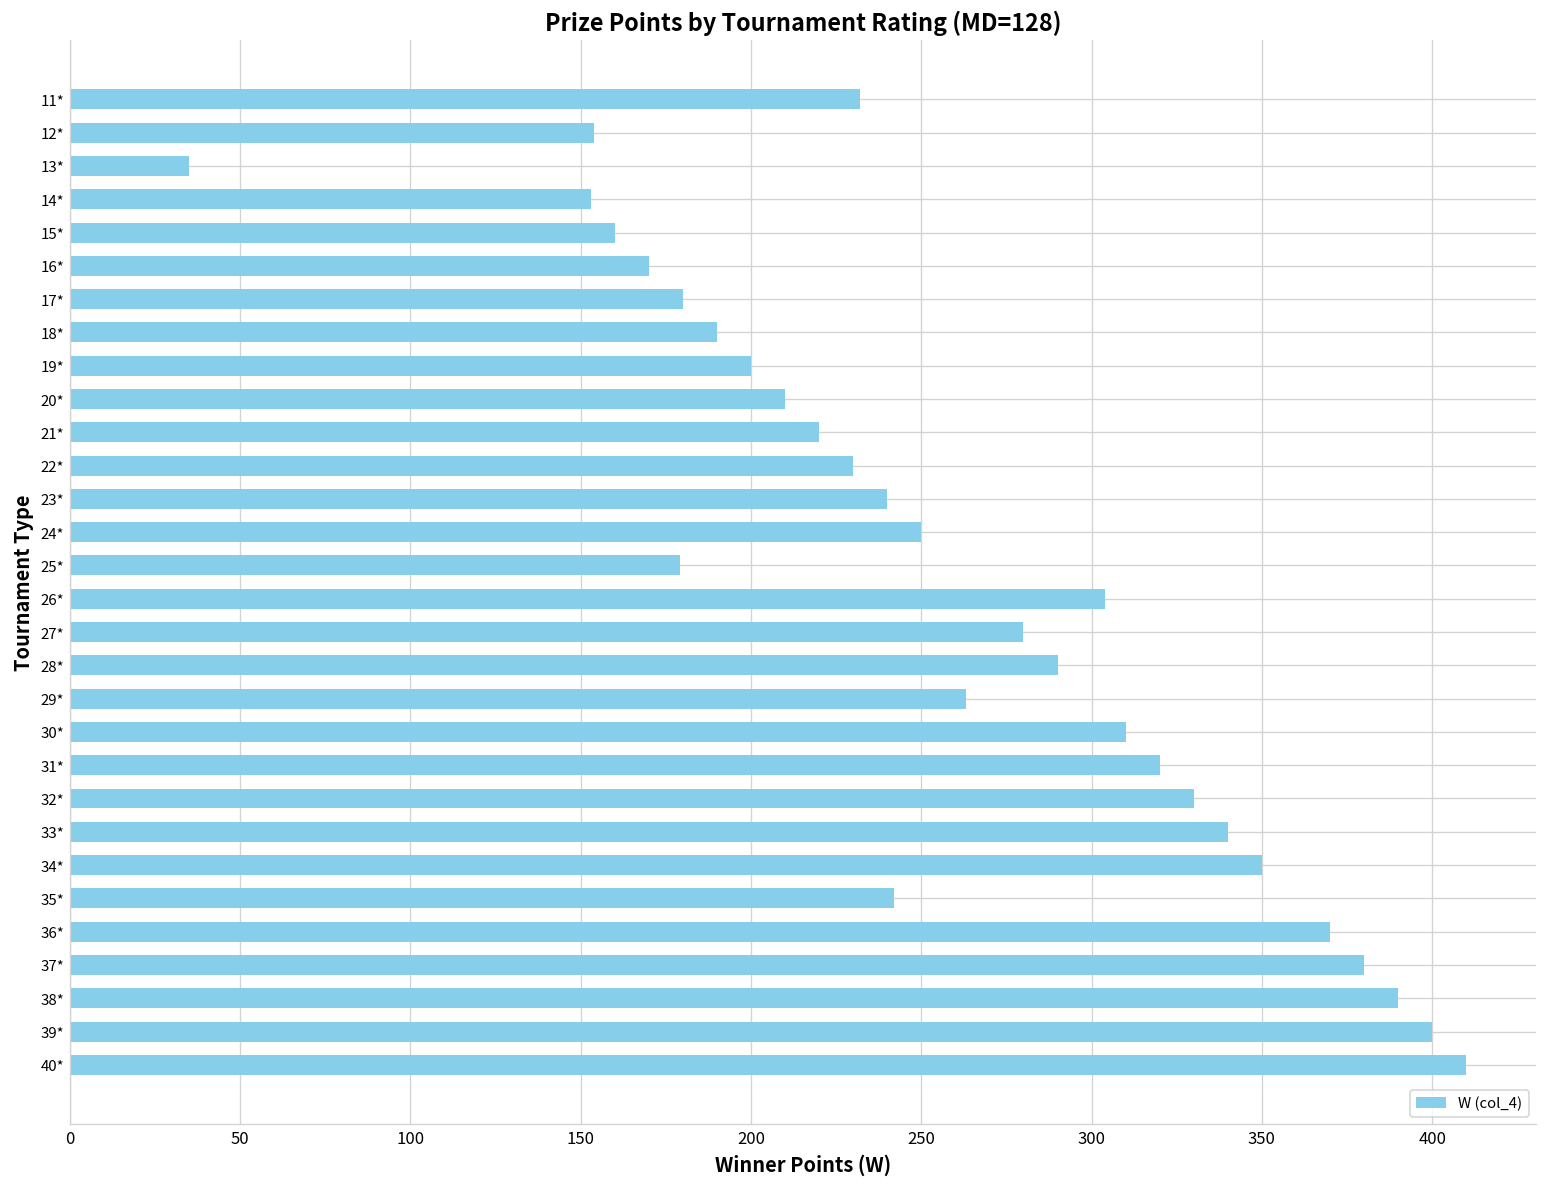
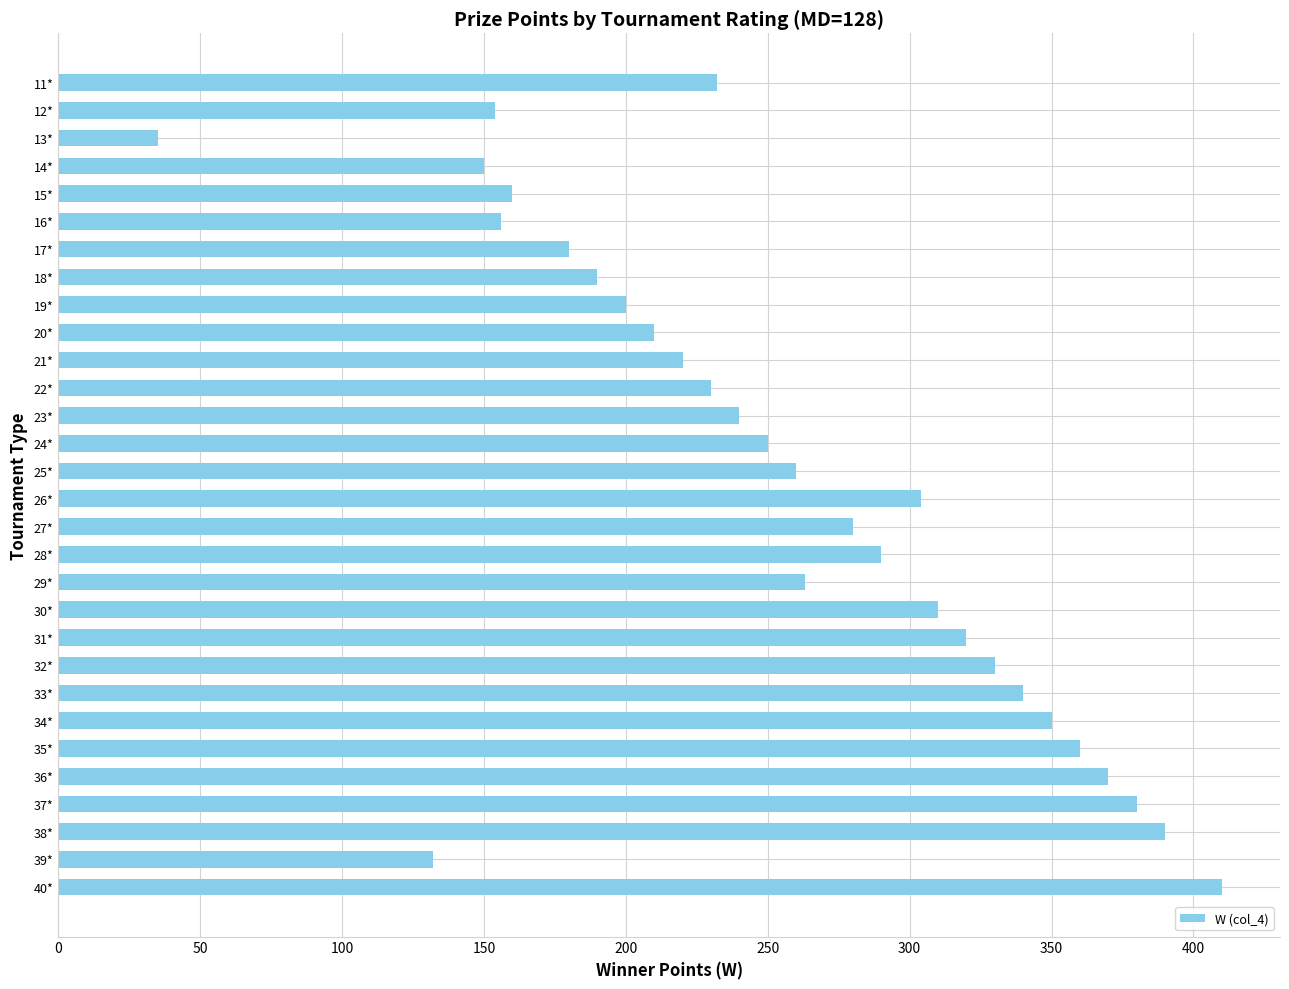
  {
    "11*": 232,
    "12*": 154,
    "13*": 35,
-   "14*": 153,
+   "14*": 150,
    "15*": 160,
-   "16*": 170,
+   "16*": 156,
    "17*": 180,
    "18*": 190,
    "19*": 200,
    "20*": 210,
    "21*": 220,
    "22*": 230,
    "23*": 240,
    "24*": 250,
-   "25*": 179,
+   "25*": 260,
    "26*": 304,
    "27*": 280,
    "28*": 290,
    "29*": 263,
    "30*": 310,
    "31*": 320,
    "32*": 330,
    "33*": 340,
    "34*": 350,
-   "35*": 242,
+   "35*": 360,
    "36*": 370,
    "37*": 380,
    "38*": 390,
-   "39*": 400,
+   "39*": 132,
    "40*": 410
  }
